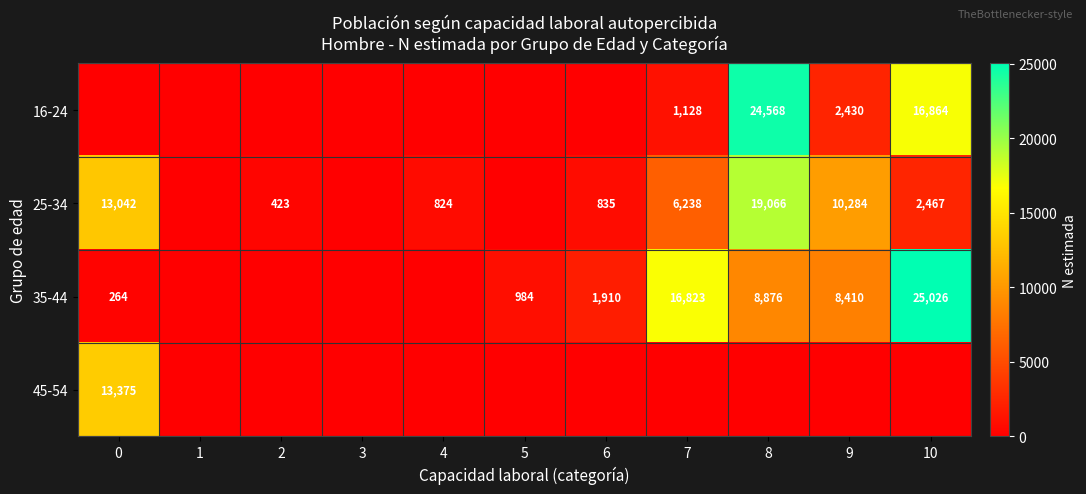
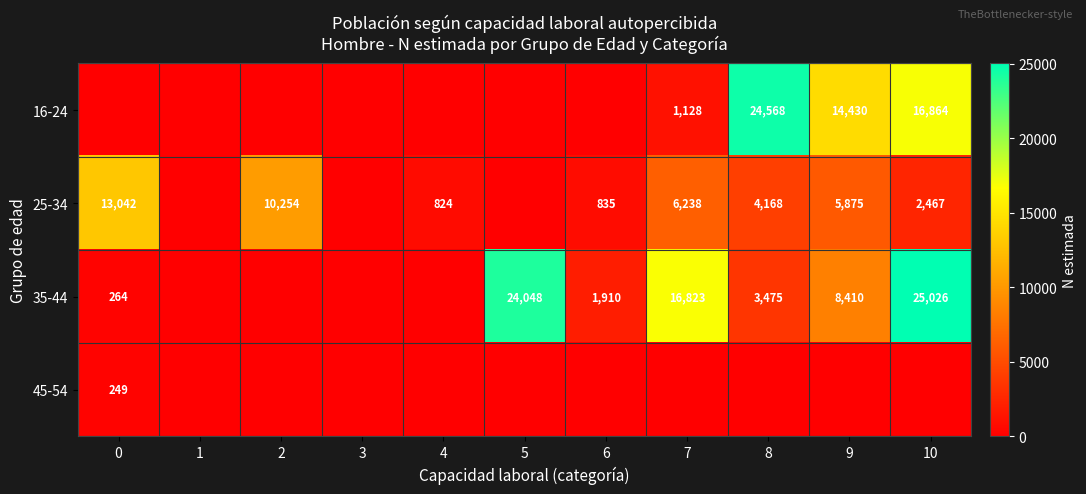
  {
    "16-24": {
      "7": "1,128",
      "8": "24,568",
-     "9": "2,430",
+     "9": "14,430",
      "10": "16,864"
    },
    "25-34": {
      "0": "13,042",
-     "2": "423",
+     "2": "10,254",
      "4": "824",
      "6": "835",
      "7": "6,238",
-     "8": "19,066",
-     "9": "10,284",
+     "8": "4,168",
+     "9": "5,875",
      "10": "2,467"
    },
    "35-44": {
      "0": "264",
-     "5": "984",
+     "5": "24,048",
      "6": "1,910",
      "7": "16,823",
-     "8": "8,876",
+     "8": "3,475",
      "9": "8,410",
      "10": "25,026"
    },
    "45-54": {
-     "0": "13,375"
+     "0": "249"
    }
  }
